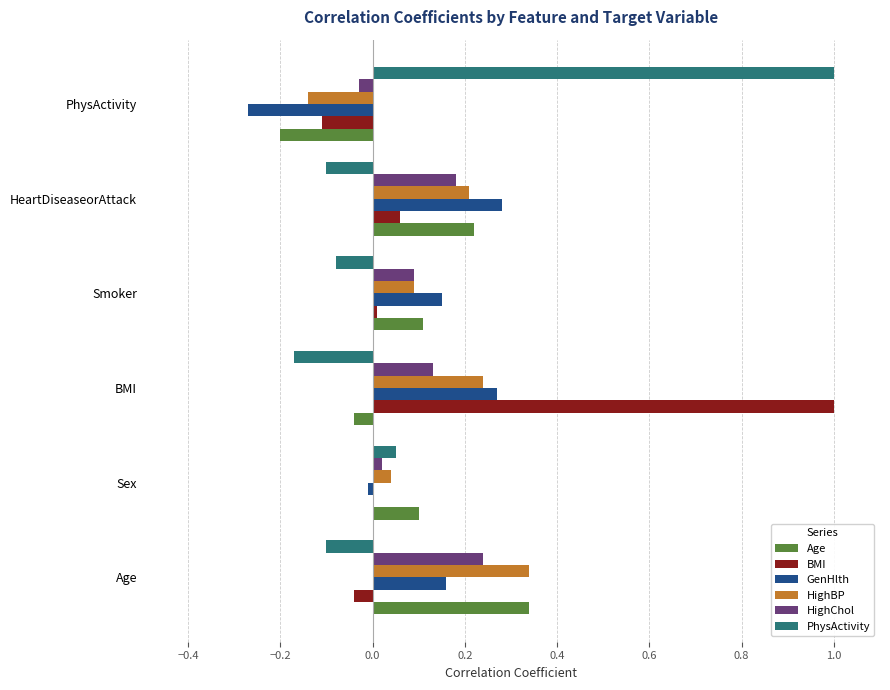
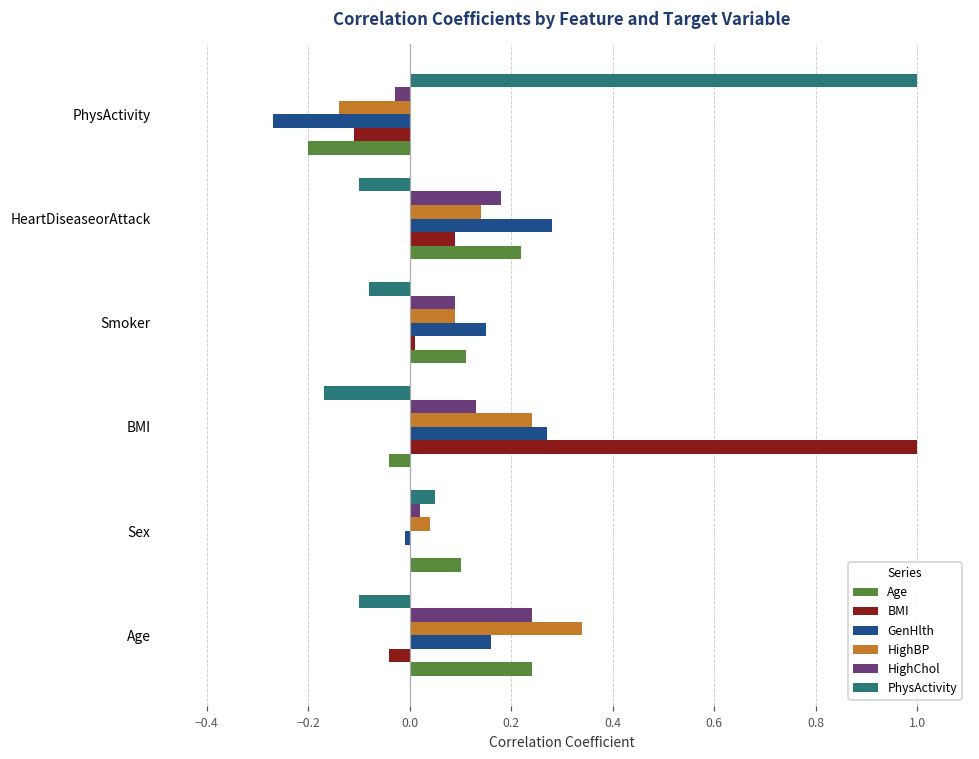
  {
    "Age": {
      "PhysActivity": -0.20,
      "HeartDiseaseorAttack": 0.22,
      "Smoker": 0.11,
      "BMI": -0.04,
      "Sex": 0.10,
-     "Age": 0.34
+     "Age": 0.24
    },
    "BMI": {
      "PhysActivity": -0.11,
-     "HeartDiseaseorAttack": 0.06,
+     "HeartDiseaseorAttack": 0.09,
      "Smoker": 0.01,
      "BMI": 1.00,
      "Sex": 0.00,
      "Age": -0.04
    },
    "HighBP": {
      "PhysActivity": -0.14,
-     "HeartDiseaseorAttack": 0.21,
+     "HeartDiseaseorAttack": 0.14,
      "Smoker": 0.09,
      "BMI": 0.24,
      "Sex": 0.04,
      "Age": 0.34
    },
    "HighChol": {
      "PhysActivity": -0.03,
      "HeartDiseaseorAttack": 0.18,
      "Smoker": 0.09,
      "BMI": 0.13,
      "Sex": 0.02,
      "Age": 0.24
    }
  }
